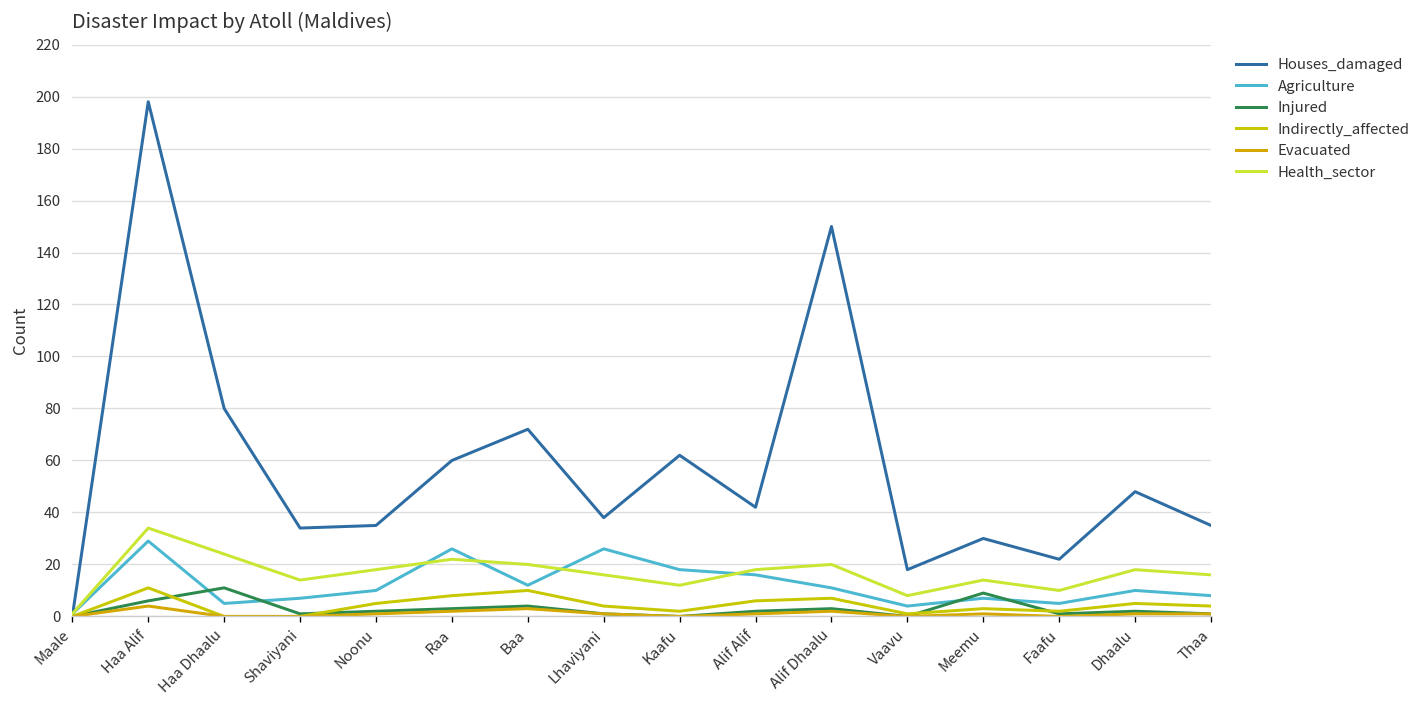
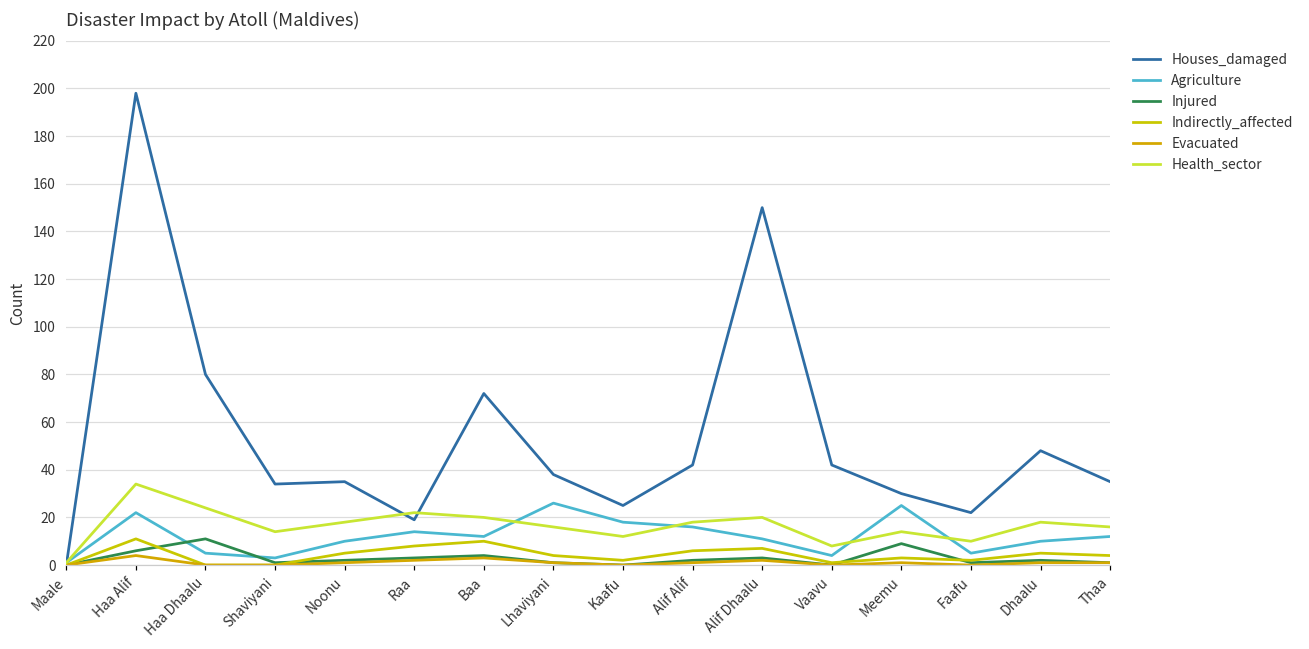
  {
    "Houses_damaged": {
      "Haa Alif": 198,
      "Haa Dhaalu": 80,
      "Shaviyani": 34,
      "Noonu": 35,
-     "Raa": 60,
+     "Raa": 19,
      "Baa": 72,
      "Lhaviyani": 38,
-     "Kaafu": 62,
+     "Kaafu": 25,
      "Alif Alif": 42,
      "Alif Dhaalu": 150,
-     "Vaavu": 18,
+     "Vaavu": 42,
      "Meemu": 30,
      "Faafu": 22,
      "Dhaalu": 48,
      "Thaa": 35
    },
    "Agriculture": {
-     "Haa Alif": 29,
+     "Haa Alif": 22,
      "Haa Dhaalu": 5,
-     "Shaviyani": 7,
+     "Shaviyani": 3,
      "Noonu": 10,
-     "Raa": 26,
+     "Raa": 14,
      "Baa": 12,
      "Lhaviyani": 26,
      "Kaafu": 18,
      "Alif Alif": 16,
      "Alif Dhaalu": 11,
      "Vaavu": 4,
-     "Meemu": 7,
+     "Meemu": 25,
      "Faafu": 5,
      "Dhaalu": 10,
-     "Thaa": 8
+     "Thaa": 12
    },
    "Injured": {
      "Haa Alif": 6,
      "Haa Dhaalu": 11,
      "Meemu": 9
    }
  }
